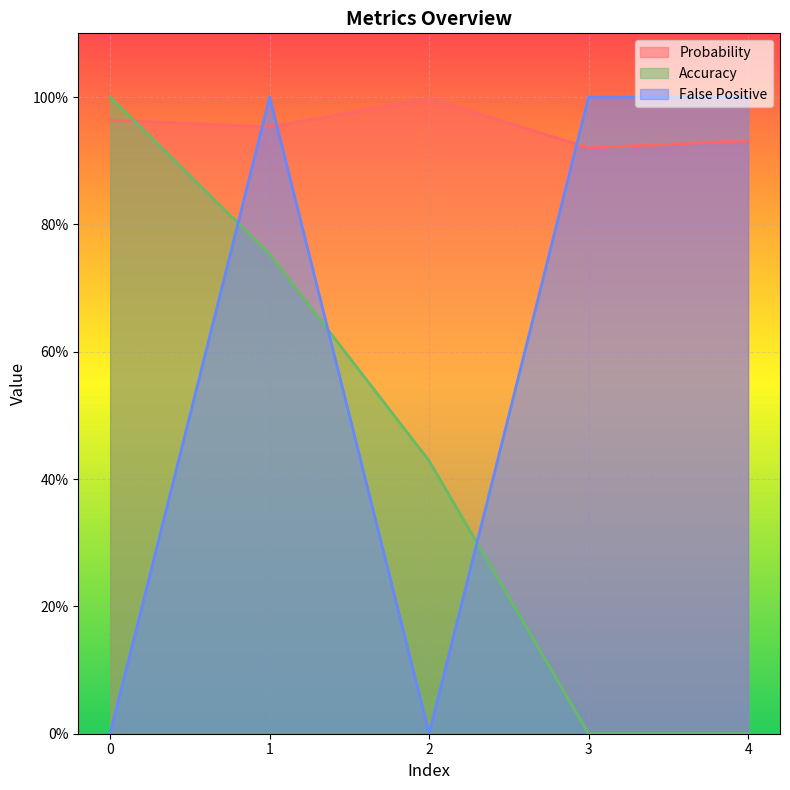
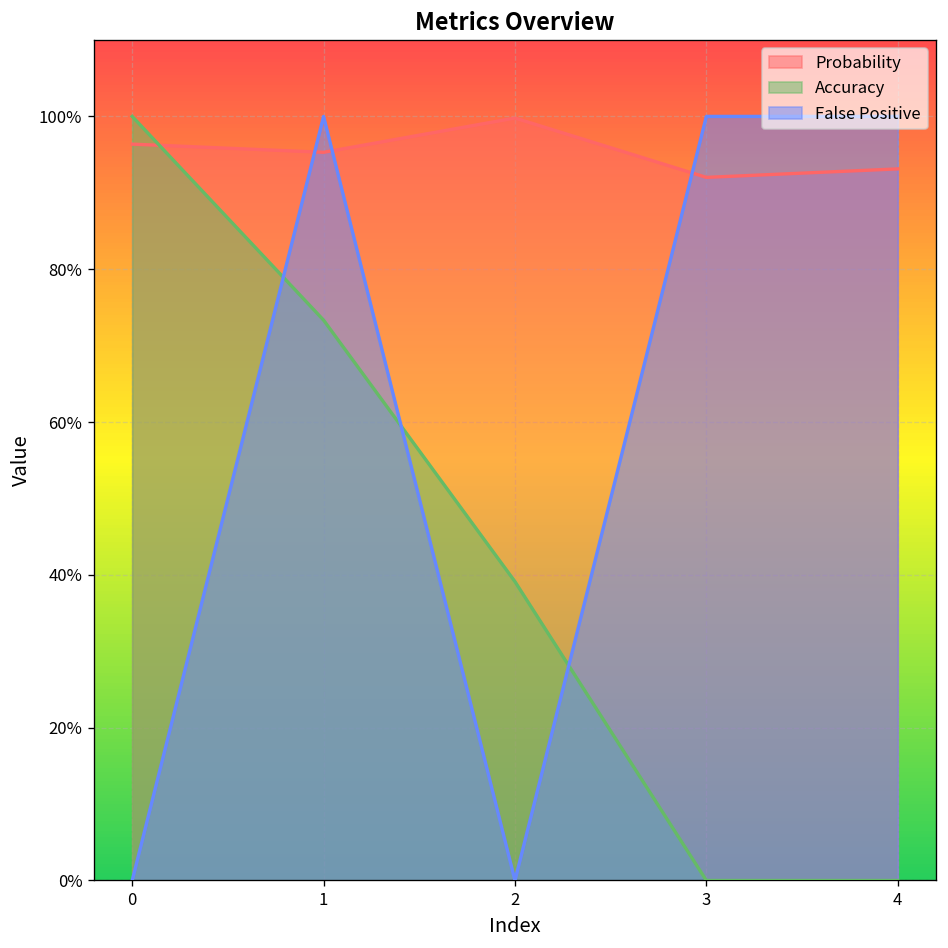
  {
    "Probability": {
      "0": "96%",
      "1": "95%",
      "2": "100%",
      "3": "92%",
      "4": "93%"
    },
    "Accuracy": {
      "0": "100%",
-     "1": "75%",
-     "2": "43%",
+     "1": "73%",
+     "2": "39%",
      "3": "0%",
      "4": "0%"
    },
    "False Positive": {
      "0": "0%",
      "1": "100%",
      "2": "0%",
      "3": "100%"
    }
  }
